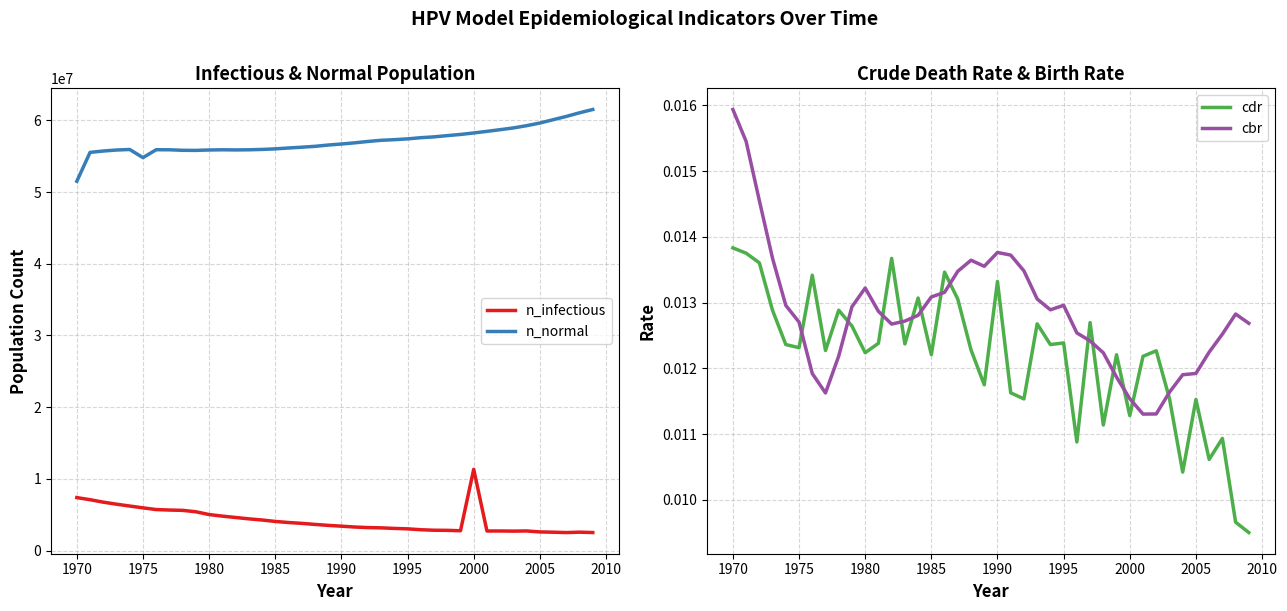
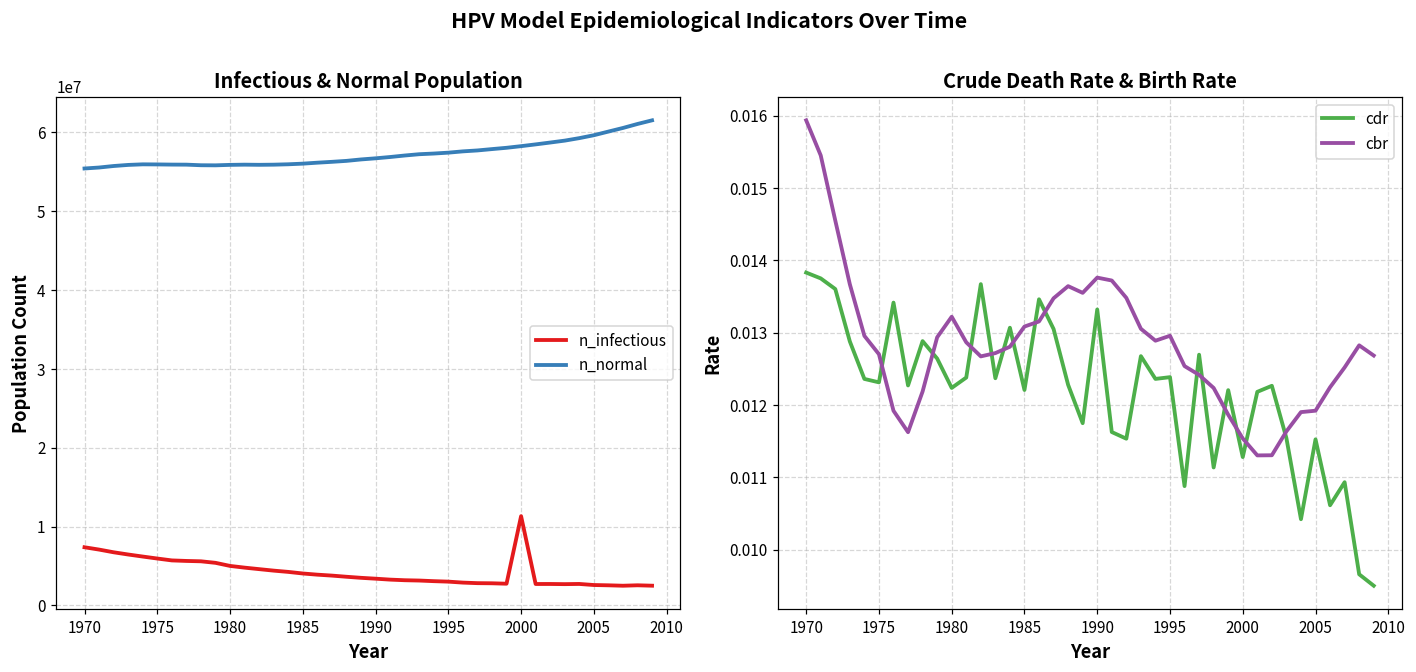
  {
    "Infectious & Normal Population": {
      "n_infectious": {
        "1970": 7000000,
        "1975": 6000000,
        "1980": 5000000,
        "1985": 4000000,
        "1990": 3000000,
        "1995": 3000000,
        "2000": 11000000,
        "2005": 3000000
      },
      "n_normal": {
-       "1970": 52000000,
-       "1975": 55000000,
+       "1970": 55000000,
+       "1975": 56000000,
        "1980": 56000000,
        "1985": 56000000,
        "1990": 57000000,
        "1995": 57000000,
        "2000": 58000000,
        "2005": 60000000
      }
    },
    "Crude Death Rate & Birth Rate": {
      "cdr": {
        "1970": 0.0138,
        "1975": 0.0123,
        "1980": 0.0122,
        "1985": 0.0122,
        "1990": 0.0133,
        "1995": 0.0124,
        "2000": 0.0113,
        "2005": 0.0115
      },
      "cbr": {
        "1970": 0.0159,
        "1975": 0.0127,
        "1980": 0.0132,
        "1985": 0.0131,
        "1990": 0.0138,
        "1995": 0.0130,
        "2000": 0.0115,
        "2005": 0.0119
      }
    }
  }
